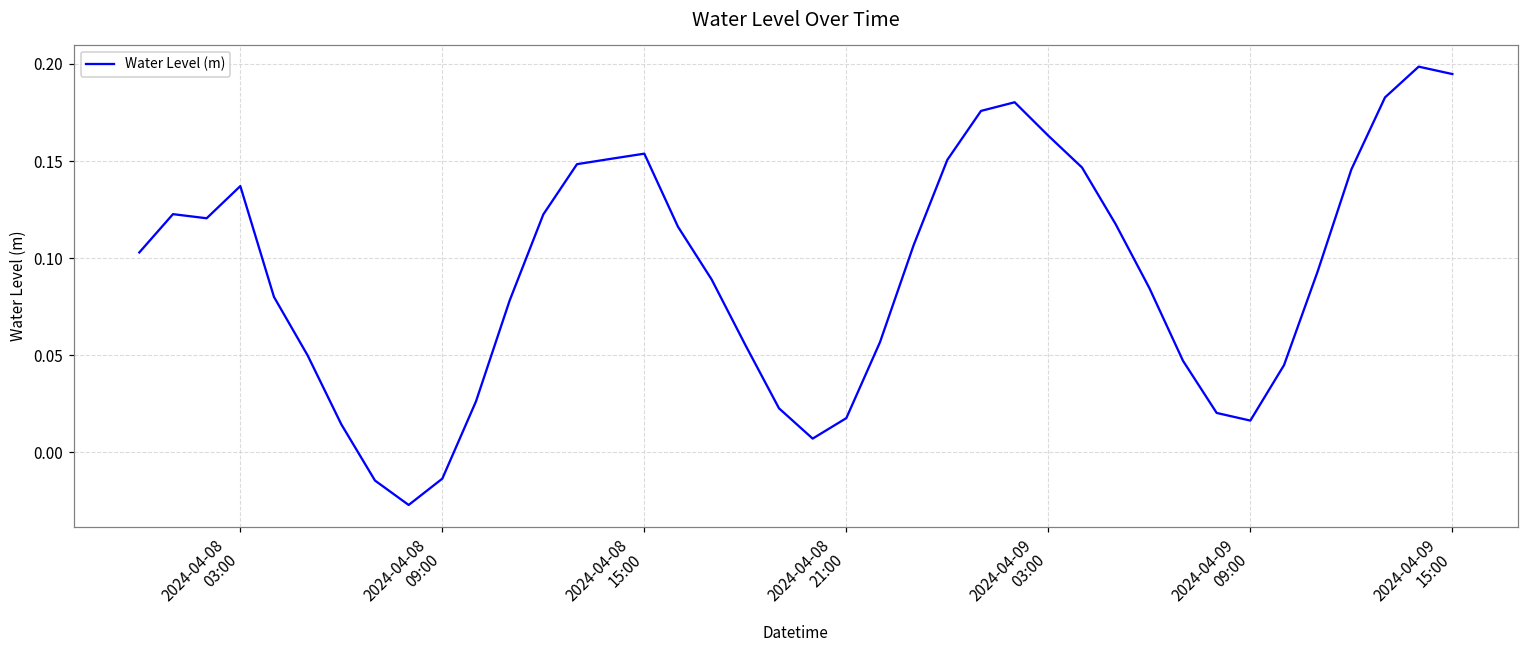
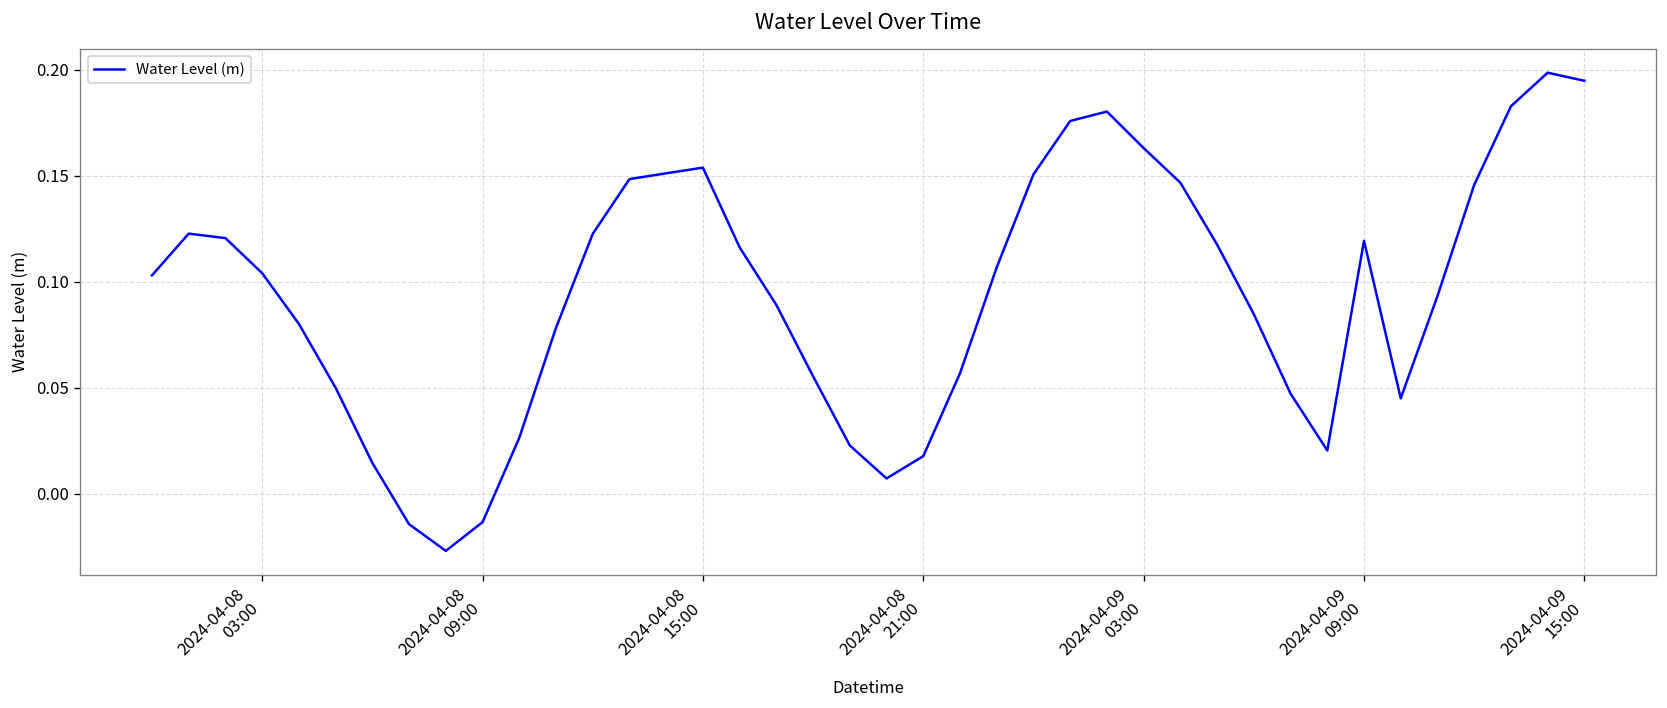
  {
-   "2024-04-08 03:00": 0.137,
+   "2024-04-08 03:00": 0.104,
    "2024-04-08 09:00": -0.014,
    "2024-04-08 15:00": 0.154,
    "2024-04-08 21:00": 0.018,
    "2024-04-09 03:00": 0.163,
-   "2024-04-09 09:00": 0.016,
+   "2024-04-09 09:00": 0.119,
    "2024-04-09 15:00": 0.195
  }
